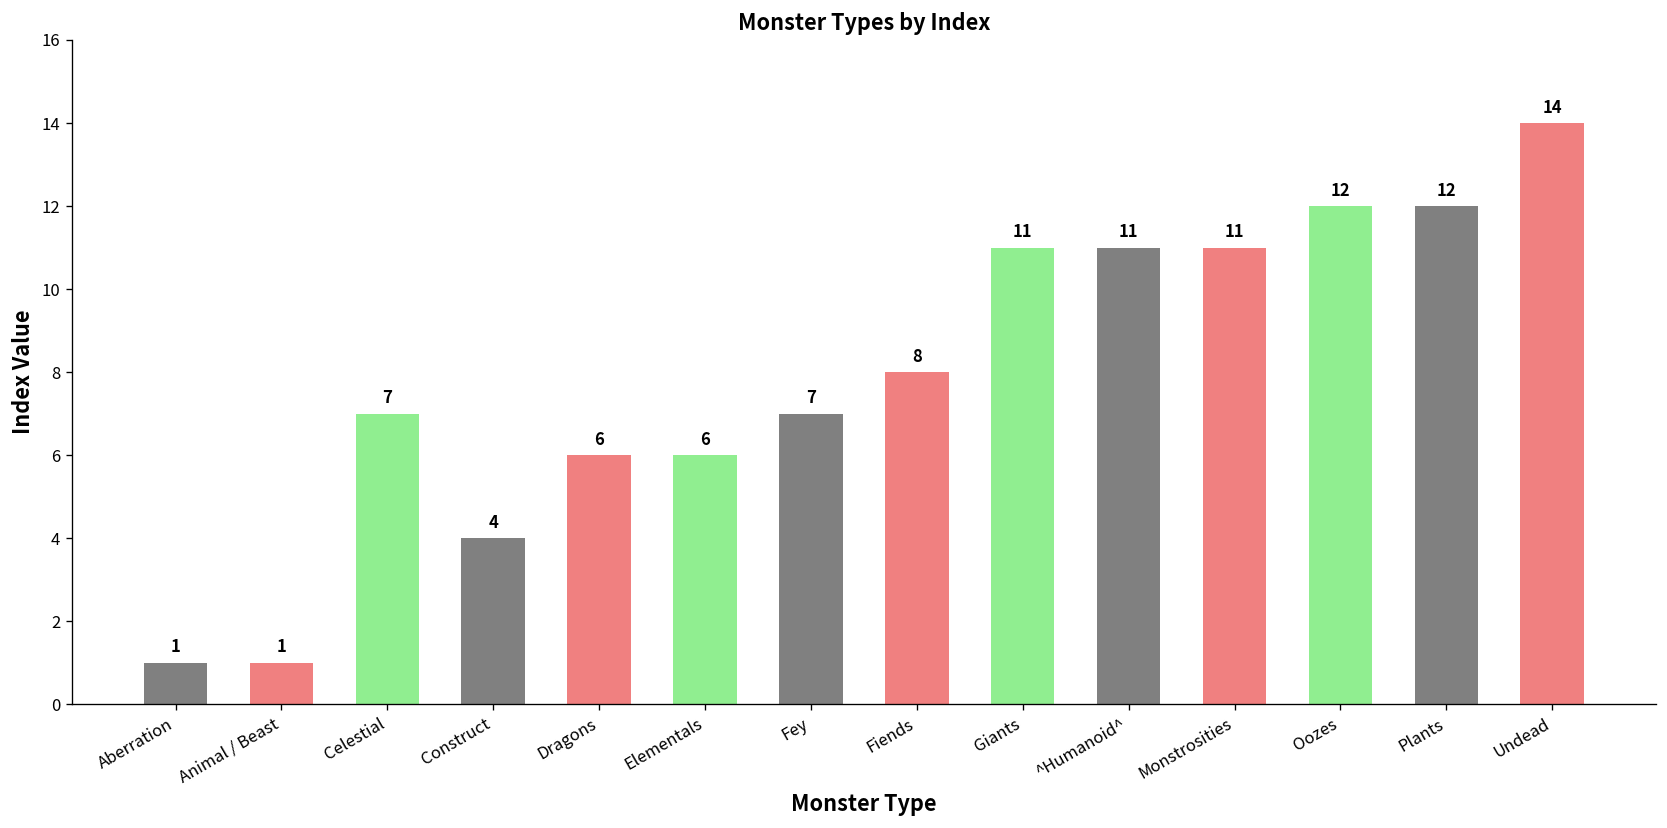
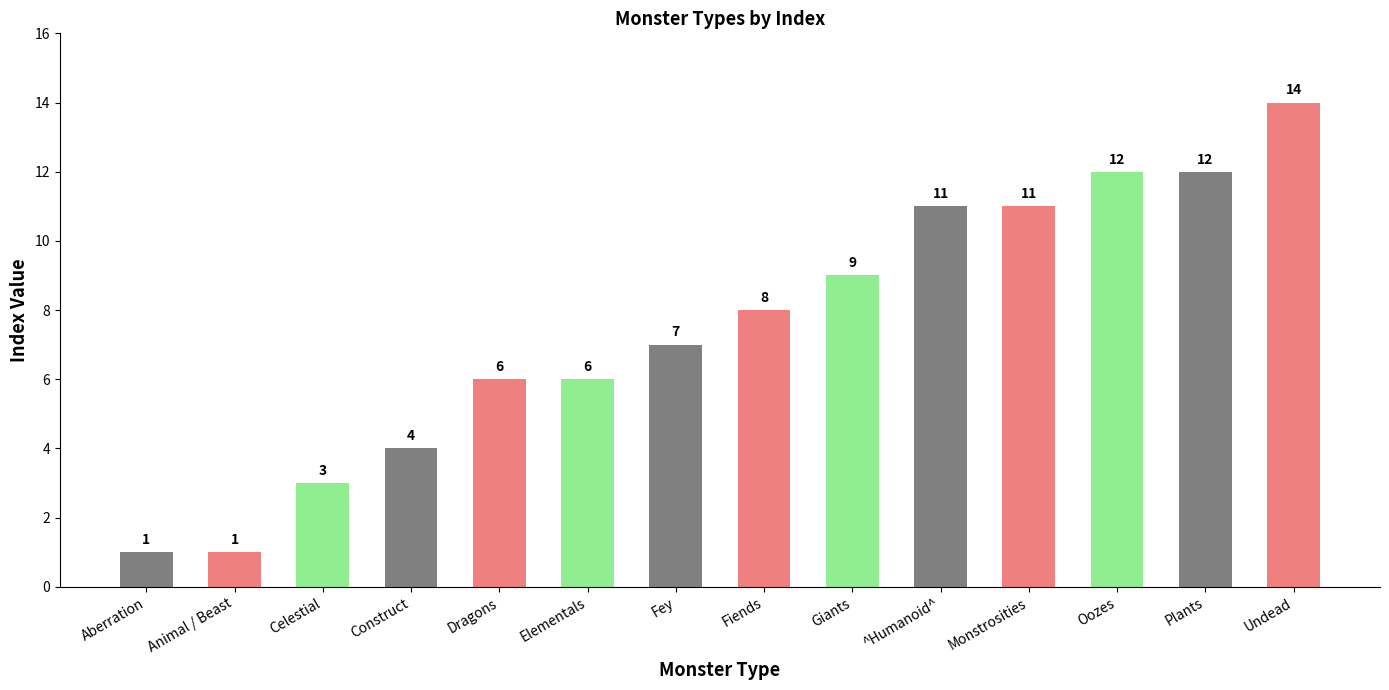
  {
    "Aberration": 1,
    "Animal / Beast": 1,
-   "Celestial": 7,
+   "Celestial": 3,
    "Construct": 4,
    "Dragons": 6,
    "Elementals": 6,
    "Fey": 7,
    "Fiends": 8,
-   "Giants": 11,
+   "Giants": 9,
    "^Humanoid^": 11,
    "Monstrosities": 11,
    "Oozes": 12,
    "Plants": 12,
    "Undead": 14
  }
